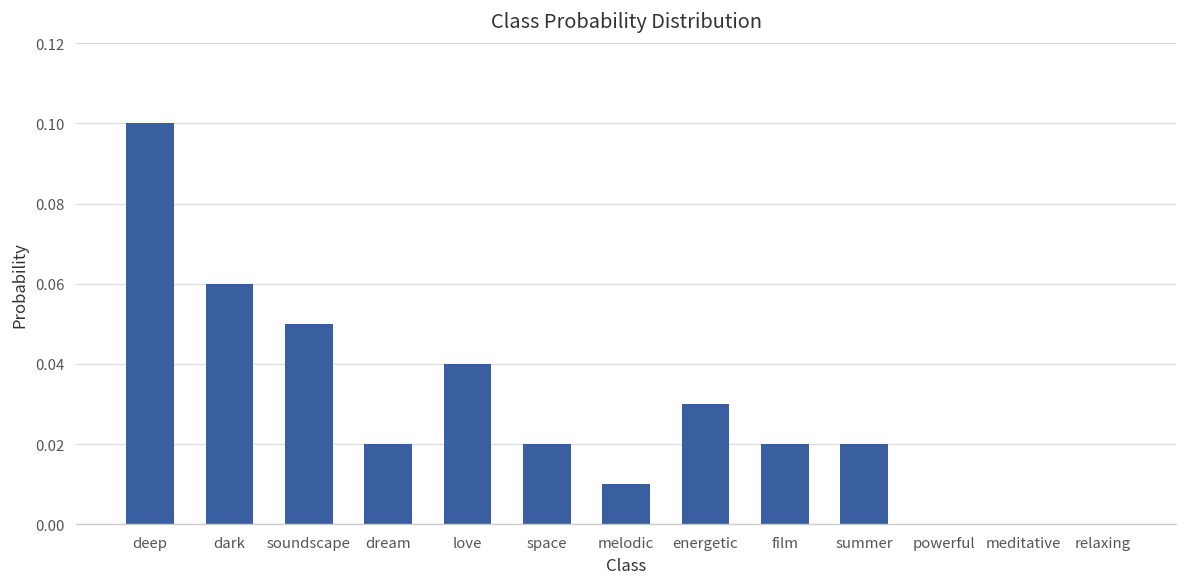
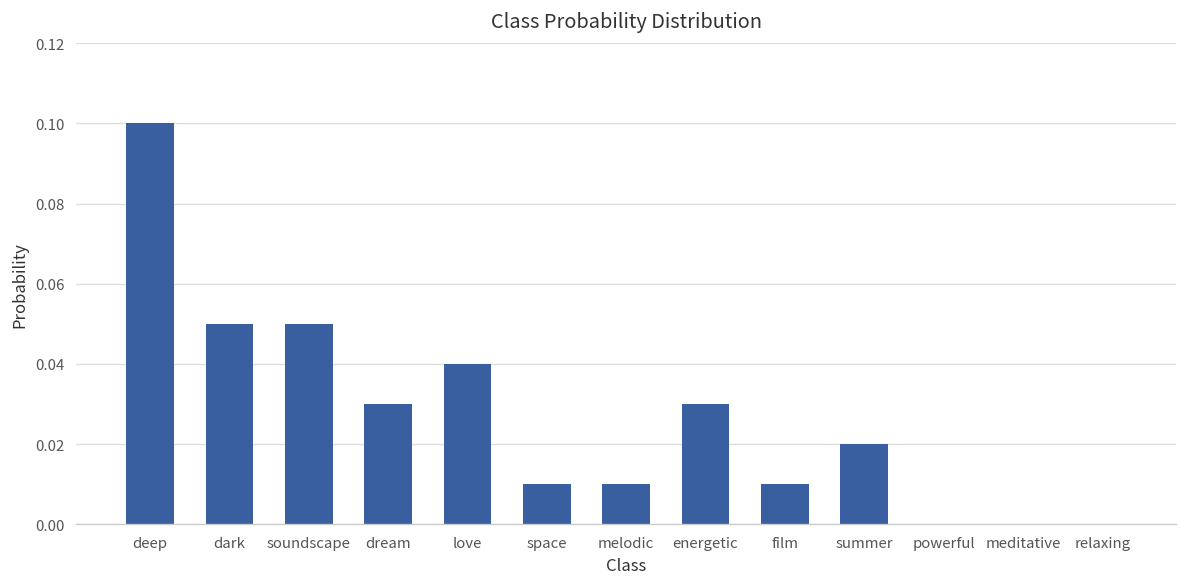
  {
    "deep": 0.10,
-   "dark": 0.06,
+   "dark": 0.05,
    "soundscape": 0.05,
-   "dream": 0.02,
+   "dream": 0.03,
    "love": 0.04,
-   "space": 0.02,
+   "space": 0.01,
    "melodic": 0.01,
    "energetic": 0.03,
-   "film": 0.02,
+   "film": 0.01,
    "summer": 0.02,
    "powerful": 0.00,
    "meditative": 0.00,
    "relaxing": 0.00
  }
